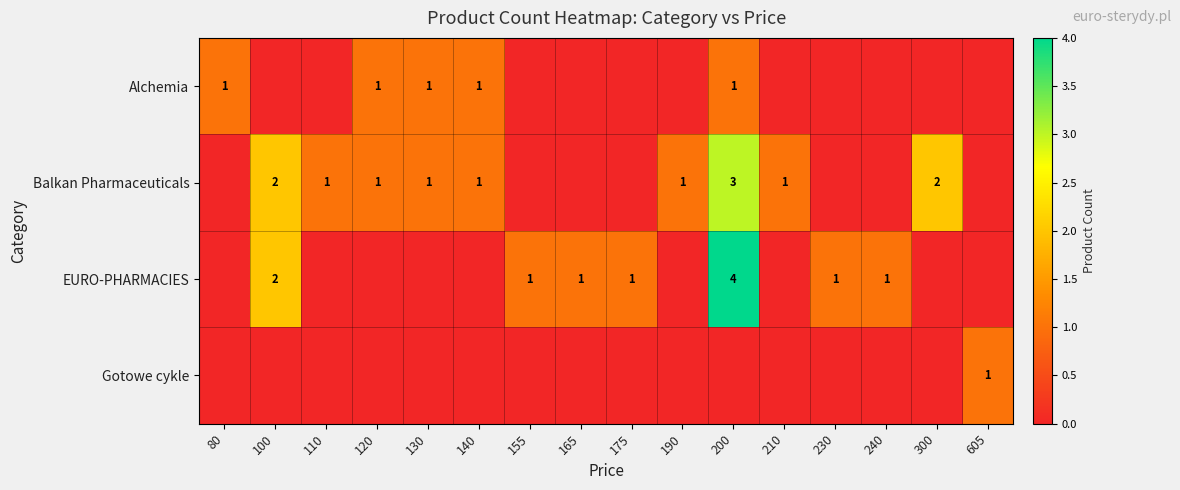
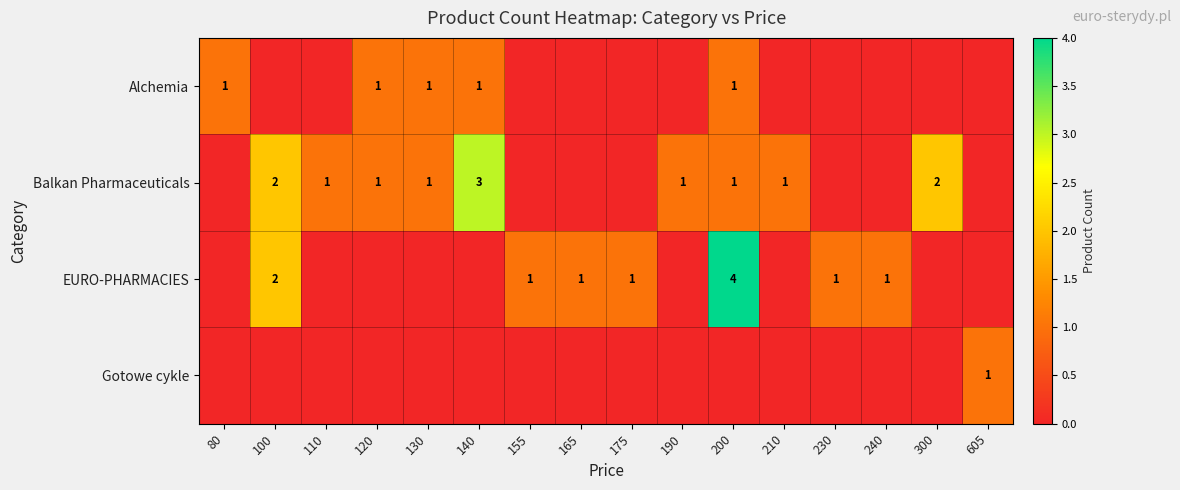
  {
    "Alchemia": {
      "80": 1,
      "120": 1,
      "130": 1,
      "140": 1,
      "200": 1
    },
    "Balkan Pharmaceuticals": {
      "100": 2,
      "110": 1,
      "120": 1,
      "130": 1,
-     "140": 1,
+     "140": 3,
      "190": 1,
-     "200": 3,
+     "200": 1,
      "210": 1,
      "300": 2
    },
    "EURO-PHARMACIES": {
      "100": 2,
      "155": 1,
      "165": 1,
      "175": 1,
      "200": 4,
      "230": 1,
      "240": 1
    },
    "Gotowe cykle": {
      "605": 1
    }
  }
